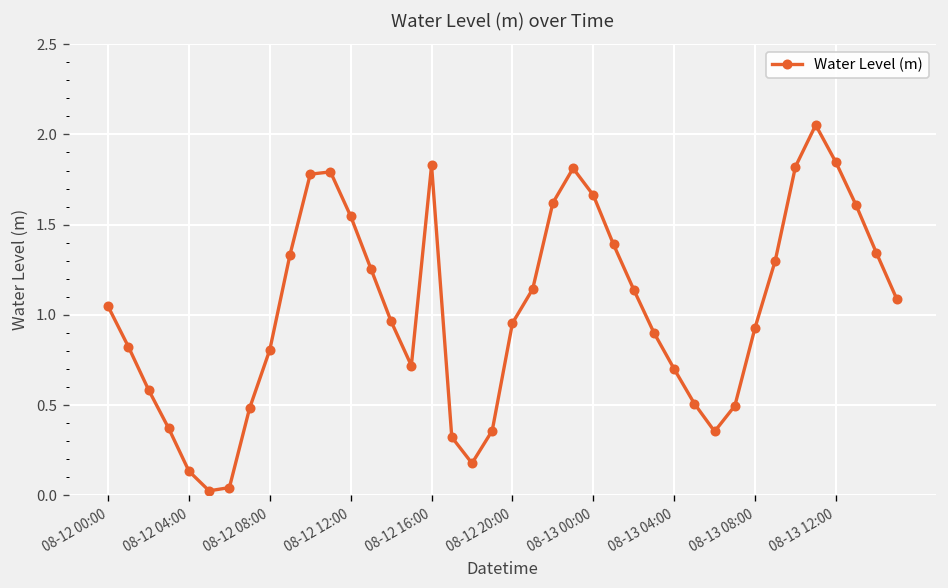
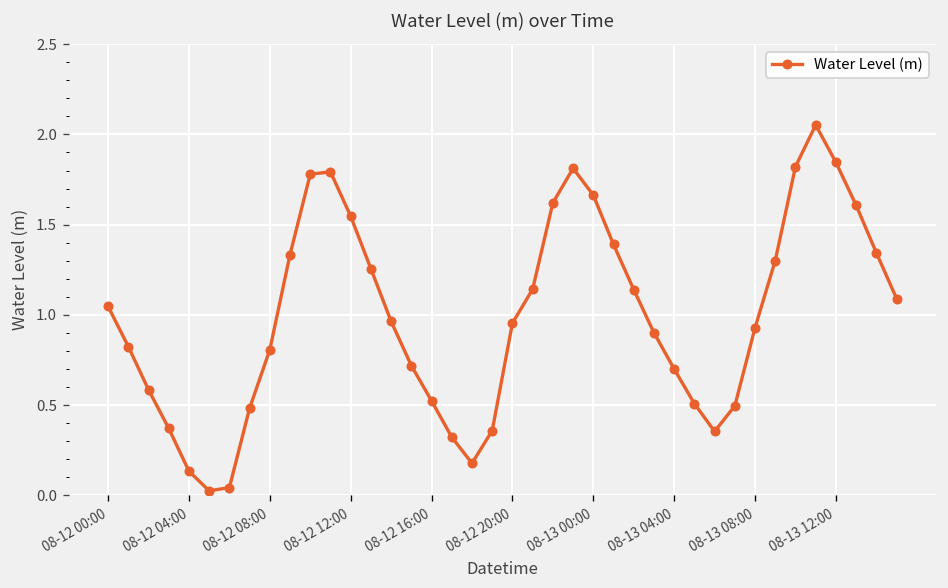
  {
    "08-12 00:00": 1.05,
    "08-12 04:00": 0.13,
    "08-12 08:00": 0.81,
    "08-12 12:00": 1.55,
-   "08-12 16:00": 1.83,
+   "08-12 16:00": 0.52,
    "08-12 20:00": 0.95,
    "08-13 00:00": 1.66,
    "08-13 04:00": 0.70,
    "08-13 08:00": 0.93,
    "08-13 12:00": 1.85
  }
